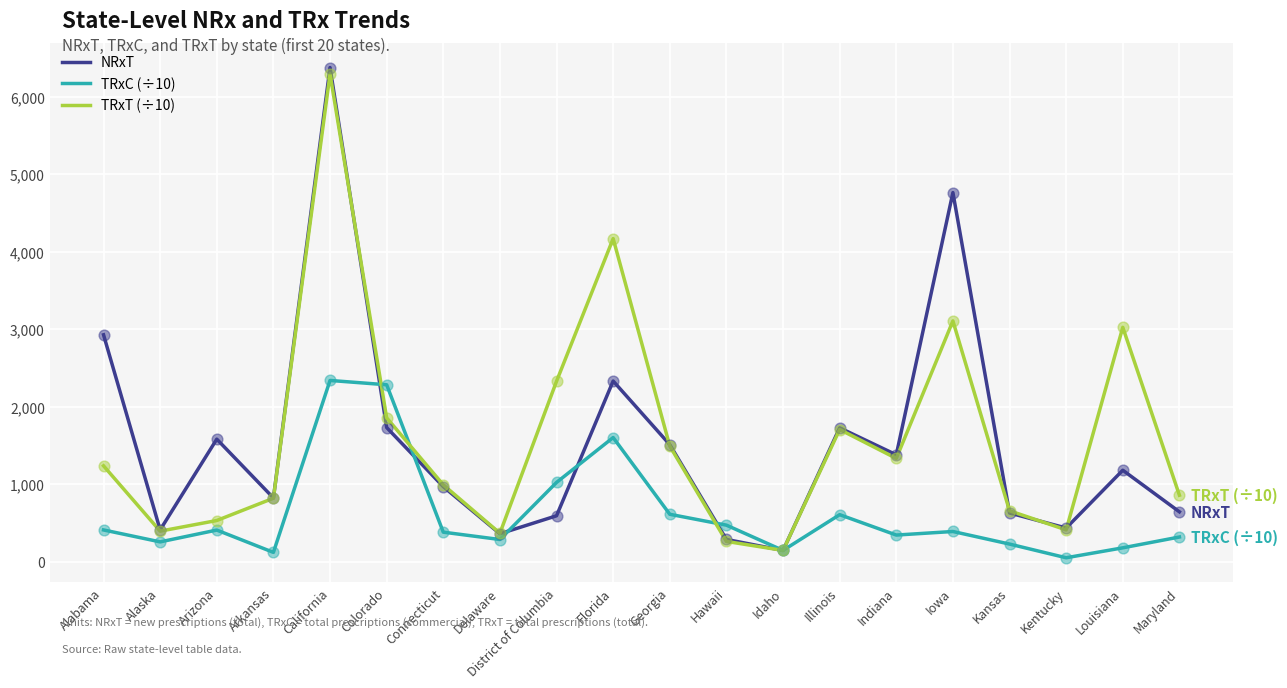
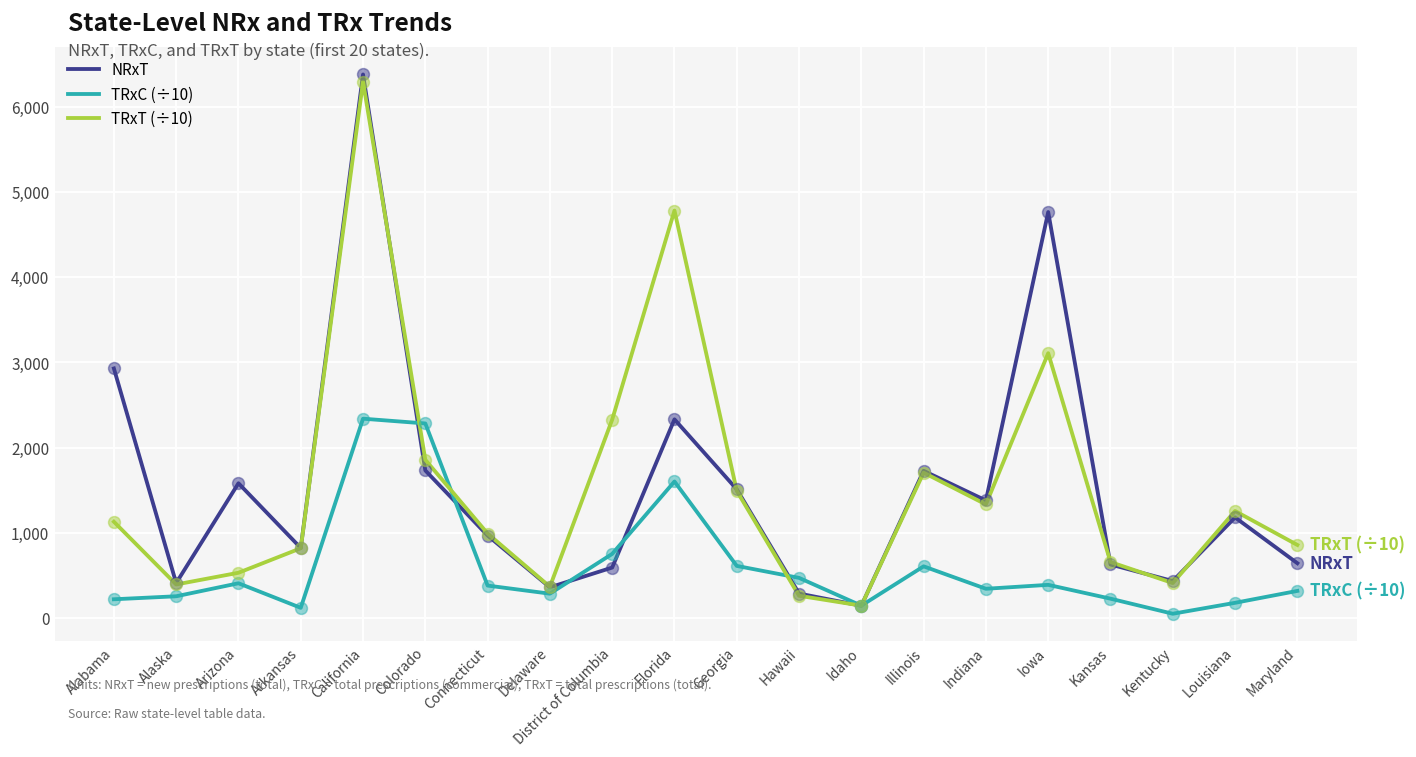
  {
    "NRxT": {
      "Alabama": "2,900",
      "Arizona": "1,600",
      "California": "6,400",
      "Colorado": "1,700",
      "District of Columbia": "600",
      "Florida": "2,300",
      "Indiana": "1,400",
      "Iowa": "4,800",
      "Louisiana": "1,200",
      "Maryland": "600"
    },
    "TRxC (÷10)": {
-     "Alabama": "400",
+     "Alabama": "200",
      "Alaska": "300",
      "Arizona": "400",
      "Arkansas": "100",
      "California": "2,300",
      "Colorado": "2,300",
      "Connecticut": "400",
      "Delaware": "300",
-     "District of Columbia": "1,000",
+     "District of Columbia": "800",
      "Florida": "1,600",
      "Georgia": "600",
      "Hawaii": "500",
      "Illinois": "600",
      "Indiana": "300",
      "Iowa": "400",
      "Kansas": "200",
      "Kentucky": "100",
      "Louisiana": "200"
    },
    "TRxT (÷10)": {
-     "Alabama": "1,200",
+     "Alabama": "1,100",
      "Arizona": "500",
      "California": "6,300",
      "Colorado": "1,900",
      "District of Columbia": "2,300",
-     "Florida": "4,200",
+     "Florida": "4,800",
      "Indiana": "1,300",
      "Iowa": "3,100",
-     "Louisiana": "3,000"
+     "Louisiana": "1,300"
    }
  }
